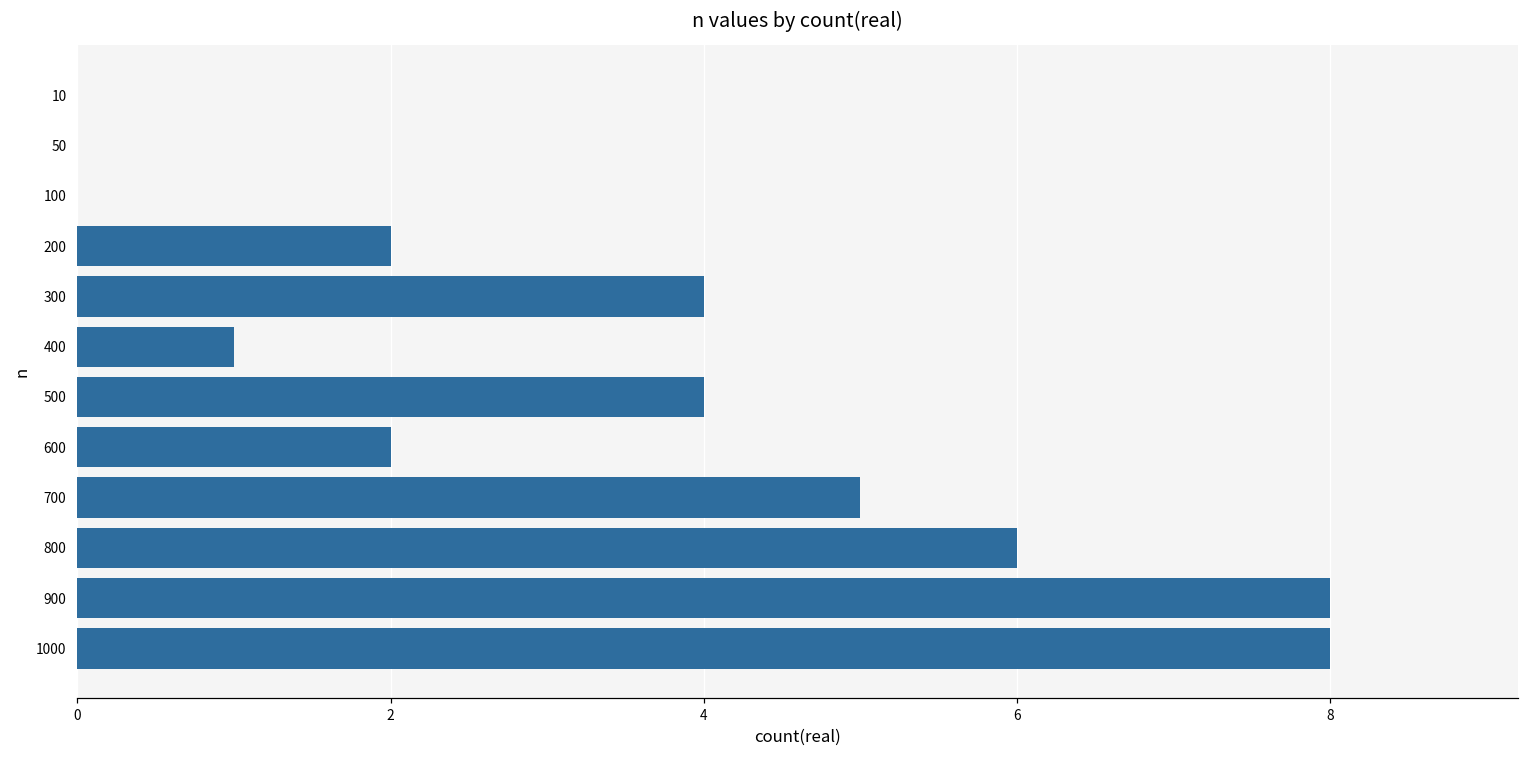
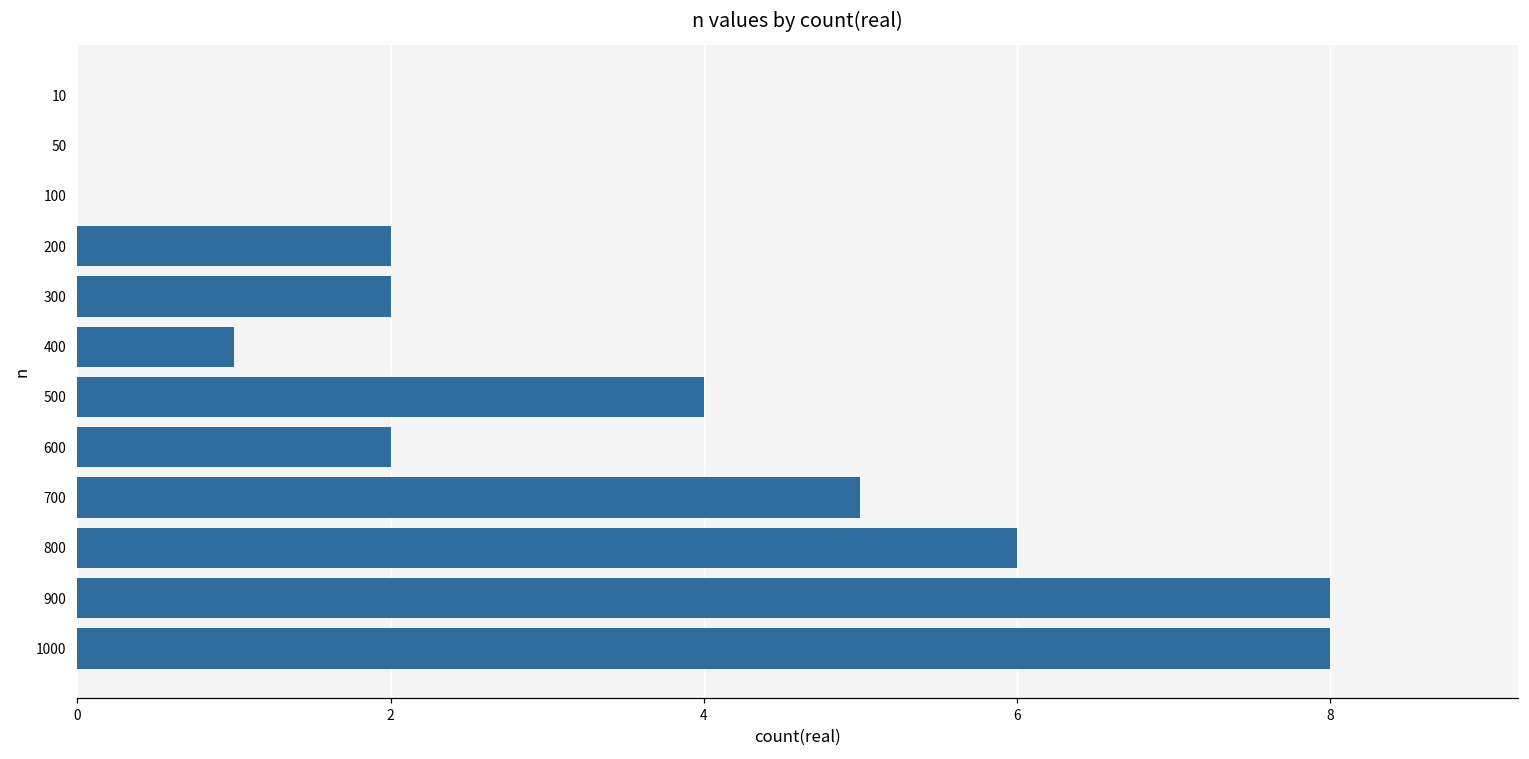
  {
    "10": 0,
    "50": 0,
    "100": 0,
    "200": 2,
-   "300": 4,
+   "300": 2,
    "400": 1,
    "500": 4,
    "600": 2,
    "700": 5,
    "800": 6,
    "900": 8,
    "1000": 8
  }
